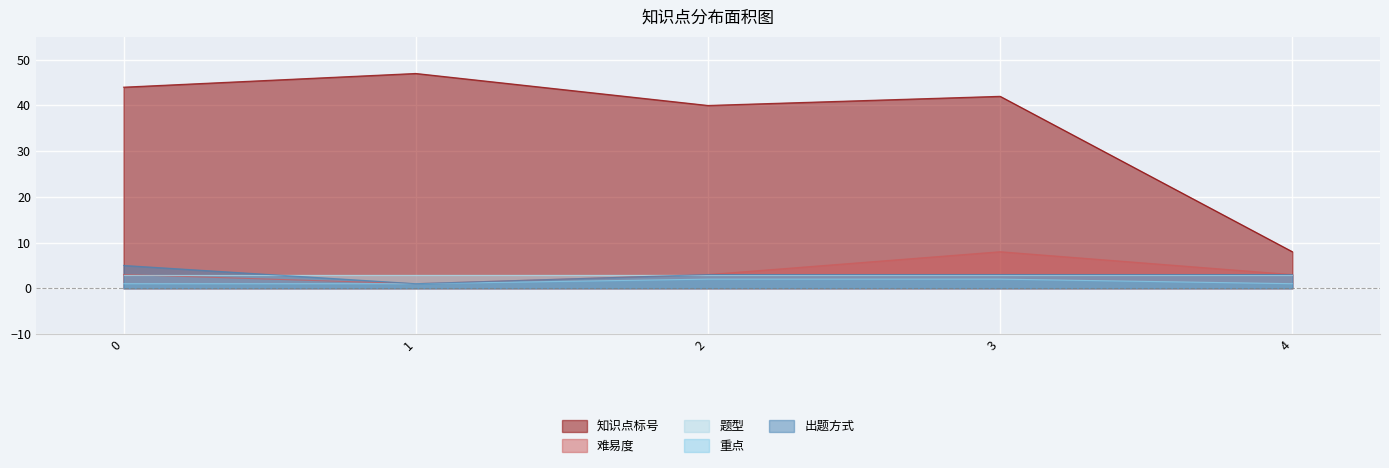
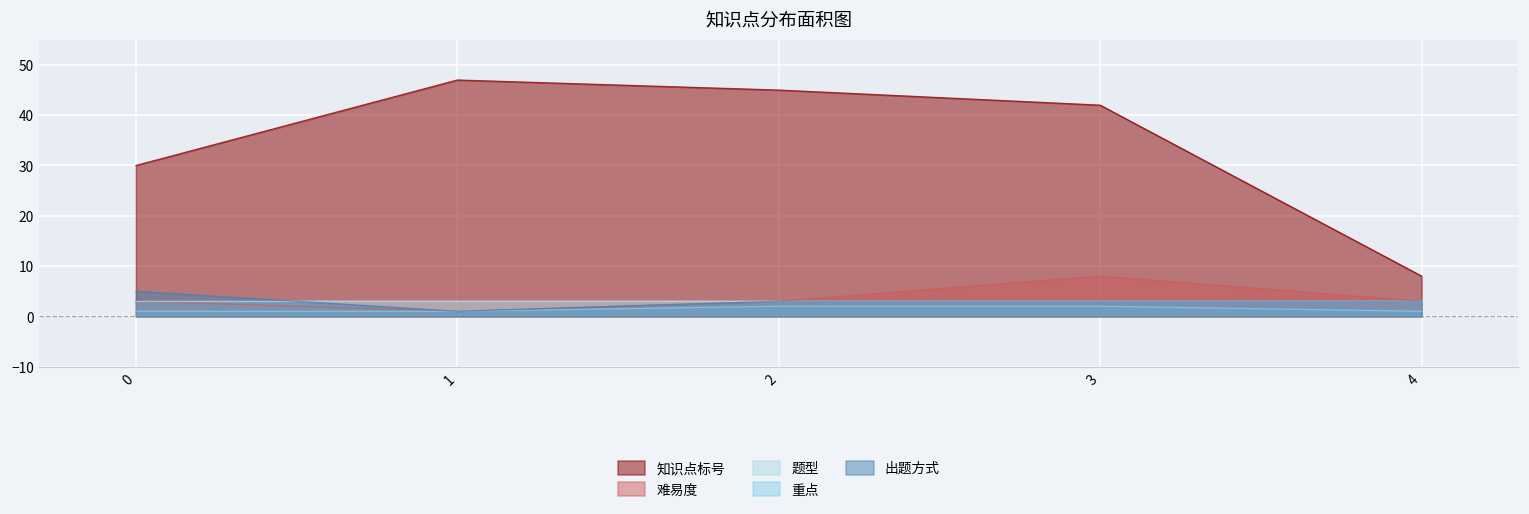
  {
    "知识点标号": {
-     "0": 44,
+     "0": 30,
      "1": 47,
-     "2": 40,
+     "2": 45,
      "3": 42,
      "4": 8
    },
    "难易度": {
      "3": 8
    },
    "出题方式": {
      "0": 5
    }
  }
